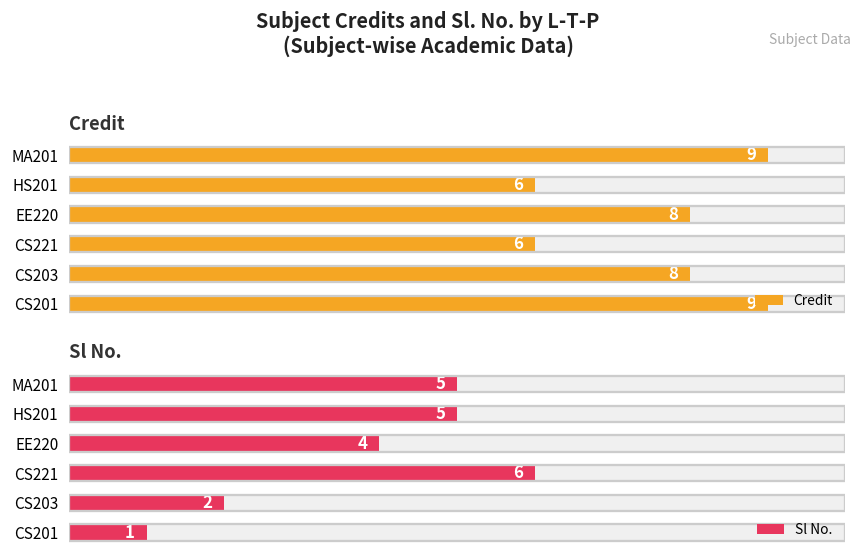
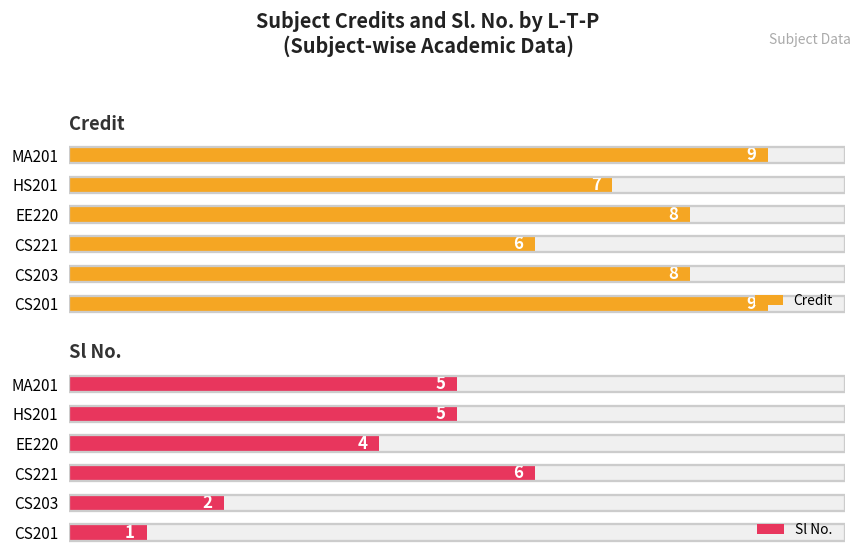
  {
    "Credit": {
      "Credit": {
-       "HS201": 6
+       "HS201": 7
      }
    }
  }
